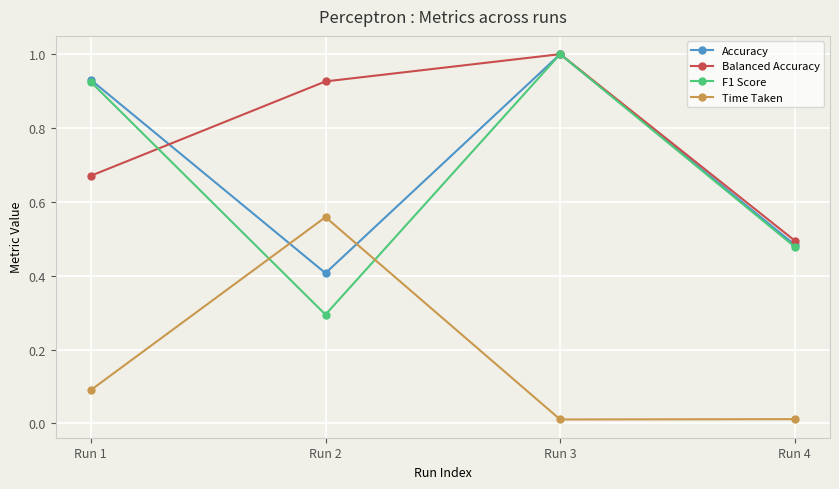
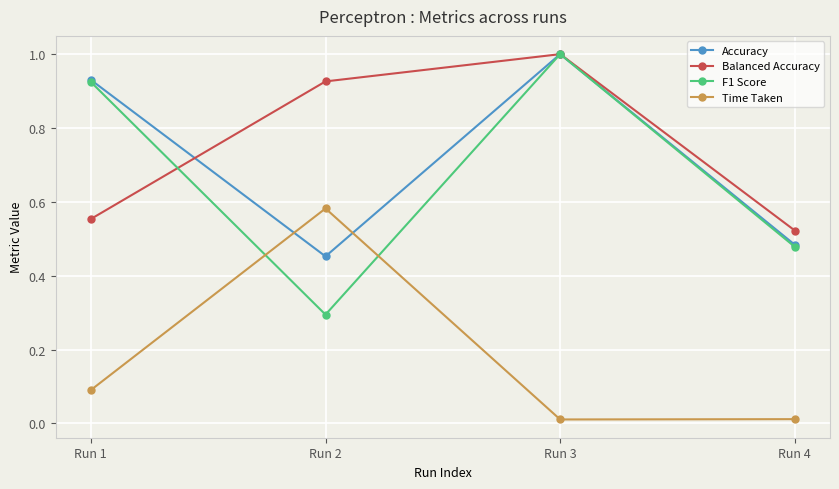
  {
    "Accuracy": {
-     "Run 2": 0.41
+     "Run 2": 0.45
    },
    "Balanced Accuracy": {
-     "Run 1": 0.67,
+     "Run 1": 0.55,
      "Run 2": 0.93,
-     "Run 4": 0.49
+     "Run 4": 0.52
    },
    "F1 Score": {
      "Run 2": 0.29
    },
    "Time Taken": {
      "Run 1": 0.09,
-     "Run 2": 0.56,
+     "Run 2": 0.58,
      "Run 3": 0.01,
      "Run 4": 0.01
    }
  }
